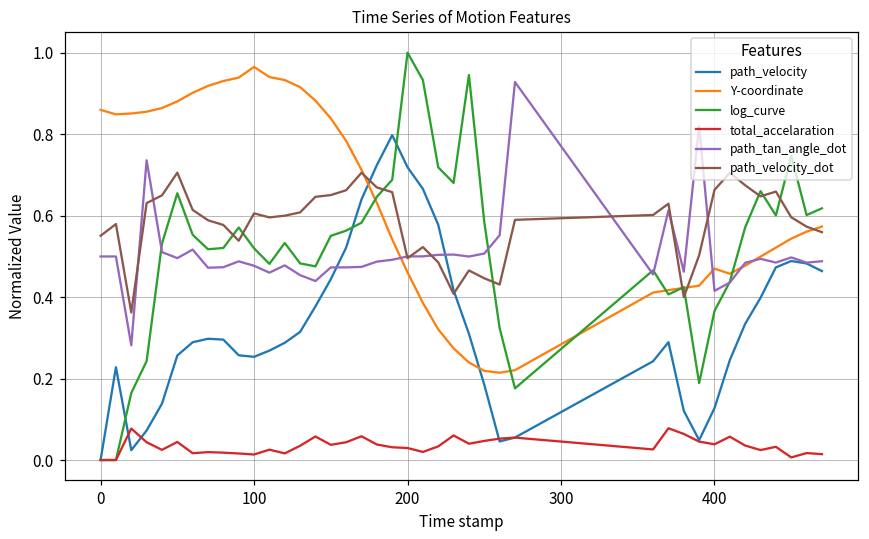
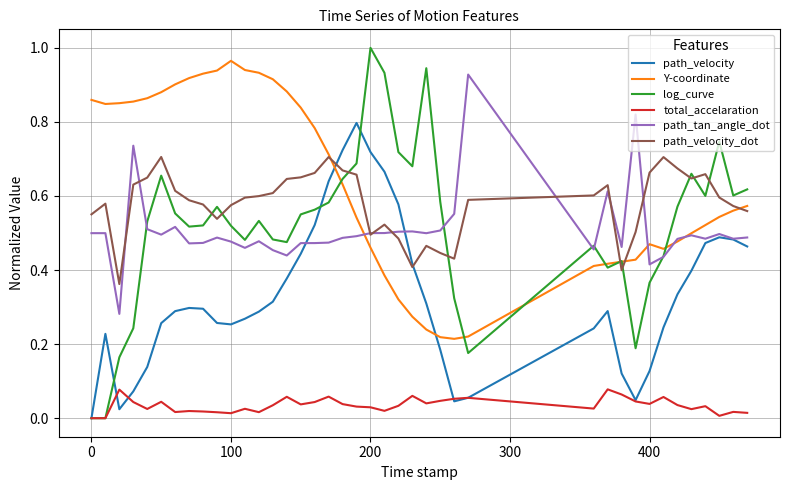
  {
    "path_velocity": {
      "100": 0.25,
      "200": 0.72,
      "400": 0.13
    },
    "Y-coordinate": {
      "0": 0.86,
      "100": 0.96,
      "200": 0.46,
      "400": 0.47
    },
    "log_curve": {
      "100": 0.52,
      "200": 1.00,
      "400": 0.37
    },
    "total_accelaration": {
      "100": 0.01,
      "200": 0.03,
      "400": 0.04
    },
    "path_tan_angle_dot": {
      "0": 0.50,
      "100": 0.48,
      "400": 0.42
    },
    "path_velocity_dot": {
      "0": 0.55,
-     "100": 0.61,
+     "100": 0.58,
      "400": 0.66
    }
  }
